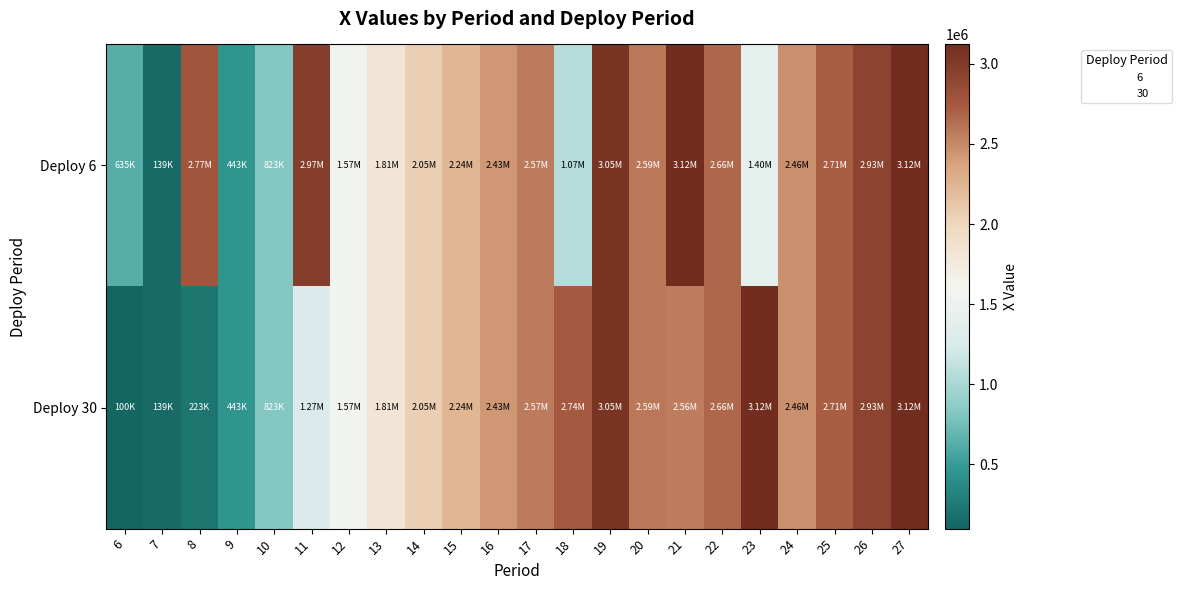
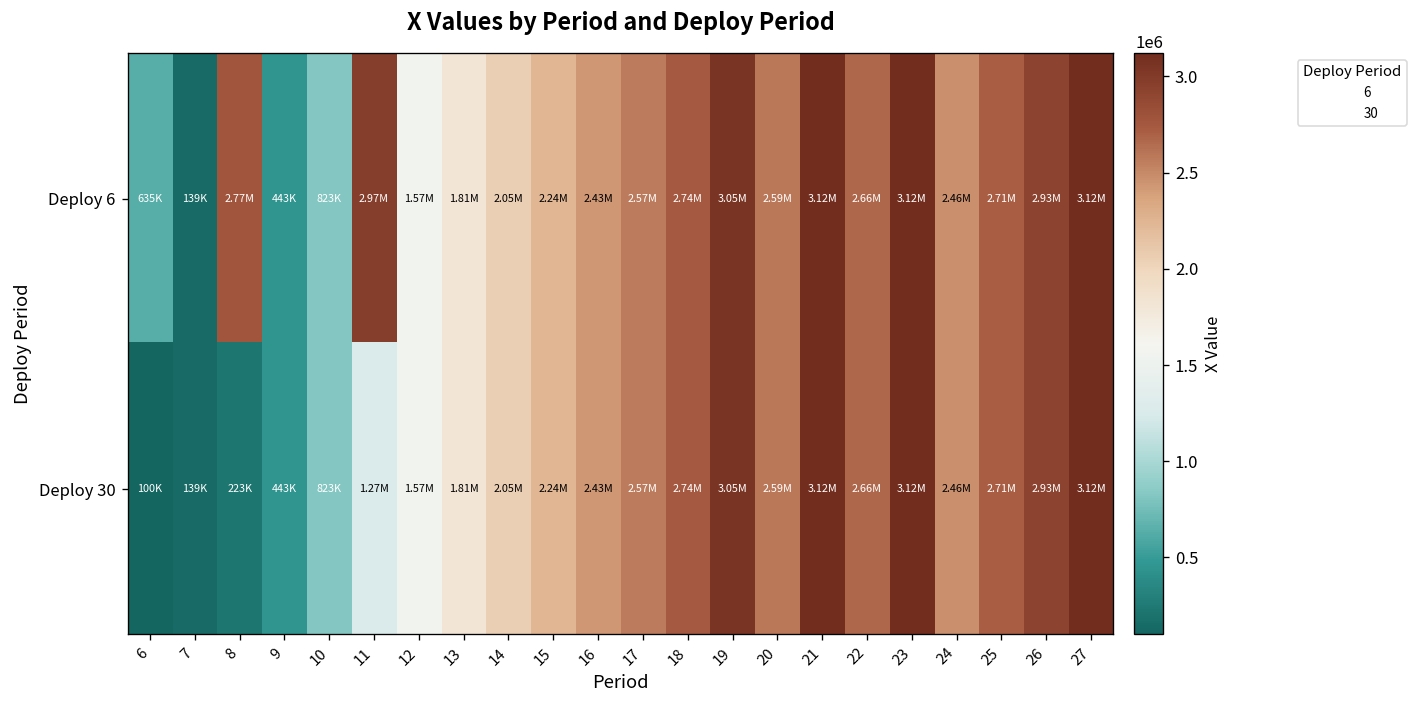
  {
    "Deploy 6": {
      "6": "635K",
      "7": "139K",
      "8": "2.77M",
      "9": "443K",
      "10": "823K",
      "11": "2.97M",
      "12": "1.57M",
      "13": "1.81M",
      "14": "2.05M",
      "15": "2.24M",
      "16": "2.43M",
      "17": "2.57M",
-     "18": "1.07M",
+     "18": "2.74M",
      "19": "3.05M",
      "20": "2.59M",
      "21": "3.12M",
      "22": "2.66M",
-     "23": "1.40M",
+     "23": "3.12M",
      "24": "2.46M",
      "25": "2.71M",
      "26": "2.93M",
      "27": "3.12M"
    },
    "Deploy 30": {
      "6": "100K",
      "7": "139K",
      "8": "223K",
      "9": "443K",
      "10": "823K",
      "11": "1.27M",
      "12": "1.57M",
      "13": "1.81M",
      "14": "2.05M",
      "15": "2.24M",
      "16": "2.43M",
      "17": "2.57M",
      "18": "2.74M",
      "19": "3.05M",
      "20": "2.59M",
-     "21": "2.56M",
+     "21": "3.12M",
      "22": "2.66M",
      "23": "3.12M",
      "24": "2.46M",
      "25": "2.71M",
      "26": "2.93M",
      "27": "3.12M"
    }
  }
